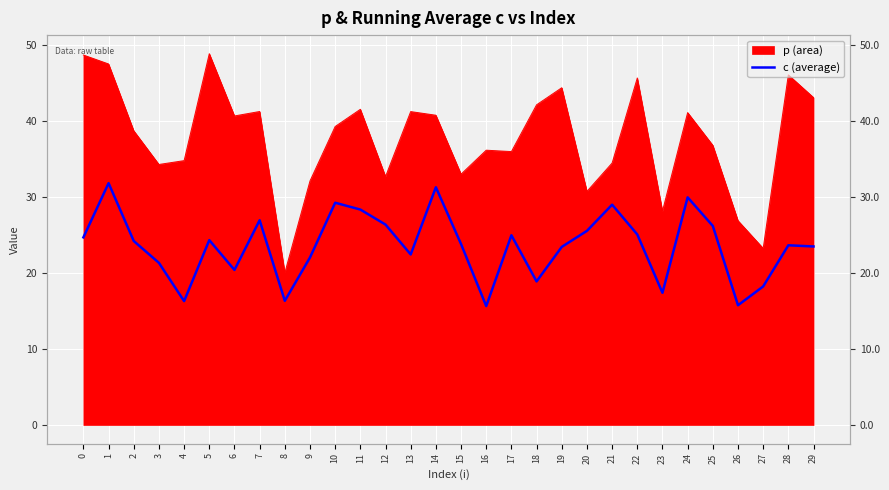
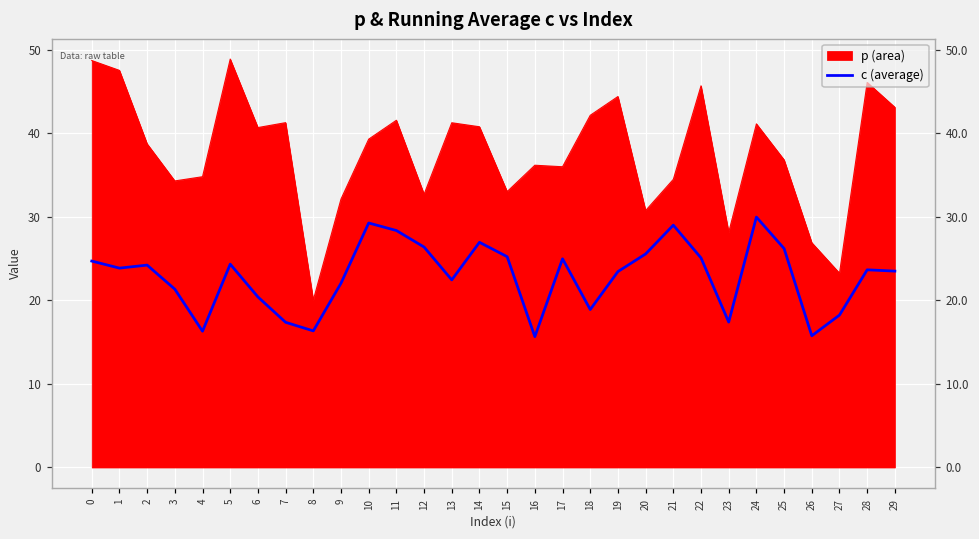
  {
    "p (area)": {
      "0": 49,
      "1": 48,
      "2": 39,
      "3": 34,
      "4": 35,
      "5": 49,
      "6": 41,
      "7": 41,
      "8": 20,
      "9": 32,
      "10": 39,
      "11": 42,
      "12": 33,
      "13": 41,
      "14": 41,
      "15": 33,
      "16": 36,
      "17": 36,
      "18": 42,
      "19": 44,
      "20": 31,
      "21": 35,
      "22": 46,
      "23": 28,
      "24": 41,
      "25": 37,
      "26": 27,
      "27": 23,
      "29": 43
    },
    "c (average)": {
      "0": 25,
-     "1": 32,
+     "1": 24,
      "2": 24,
      "3": 21,
      "4": 16,
      "5": 24,
      "6": 20,
-     "7": 27,
+     "7": 17,
      "8": 16,
      "9": 22,
      "10": 29,
      "11": 28,
      "12": 26,
      "13": 22,
-     "14": 31,
-     "15": 24,
+     "14": 27,
+     "15": 25,
      "16": 16,
      "17": 25,
      "18": 19,
      "19": 23,
      "20": 26,
      "21": 29,
      "22": 25,
      "23": 17,
      "24": 30,
      "25": 26,
      "26": 16,
      "27": 18,
      "28": 24,
      "29": 24
    }
  }
